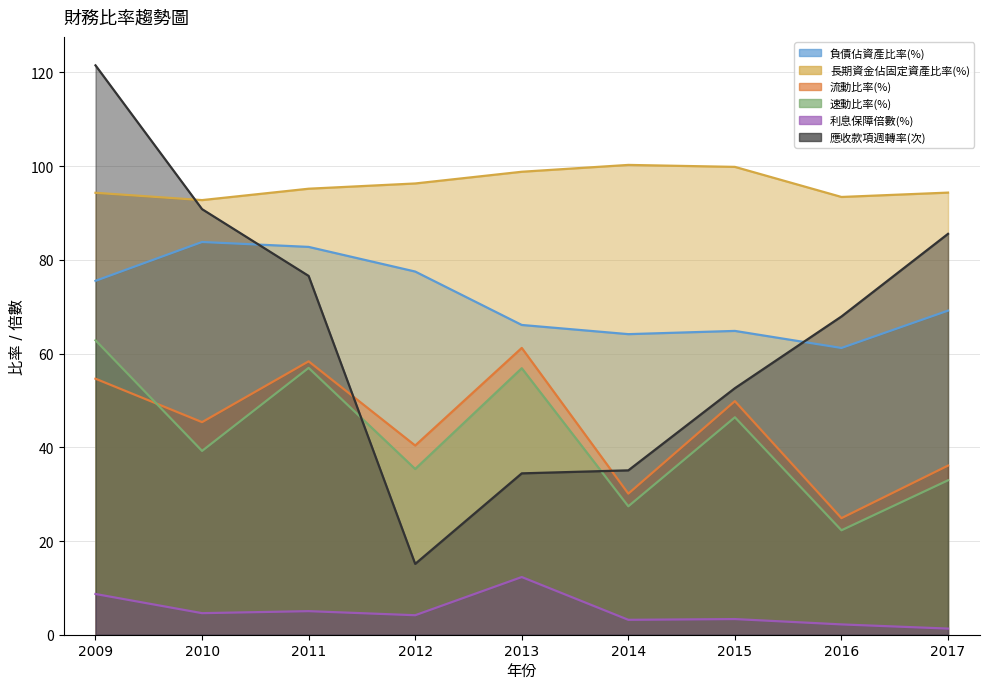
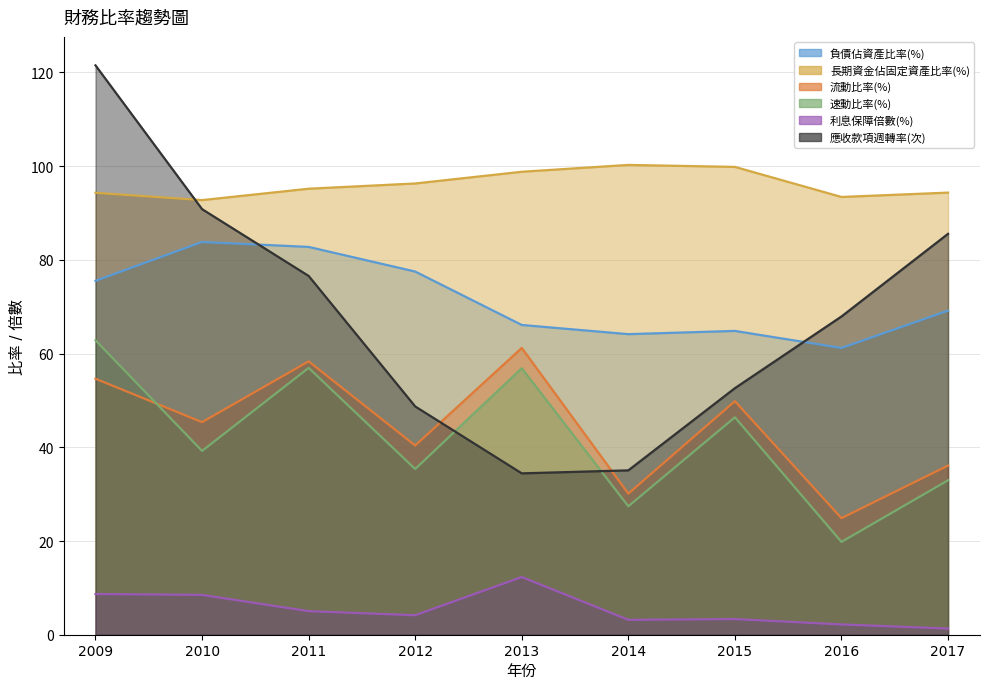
  {
    "負債佔資產比率(%)": {
      "2009": 76,
      "2010": 84,
      "2011": 83,
      "2012": 78,
      "2013": 66,
      "2014": 64,
      "2015": 65,
      "2016": 61,
      "2017": 69
    },
    "速動比率(%)": {
      "2009": 63,
      "2010": 39,
      "2011": 57,
      "2012": 35,
      "2013": 57,
      "2014": 27,
      "2015": 46,
-     "2016": 22,
+     "2016": 20,
      "2017": 33
    },
    "利息保障倍數(%)": {
      "2009": 9,
-     "2010": 5,
+     "2010": 9,
      "2011": 5,
      "2012": 4,
      "2013": 12,
      "2014": 3,
      "2015": 3,
      "2016": 2,
      "2017": 1
    },
    "應收款項週轉率(次)": {
      "2009": 122,
      "2010": 91,
      "2011": 77,
-     "2012": 15,
+     "2012": 49,
      "2013": 34,
      "2014": 35,
      "2015": 53,
      "2016": 68,
      "2017": 86
    }
  }
